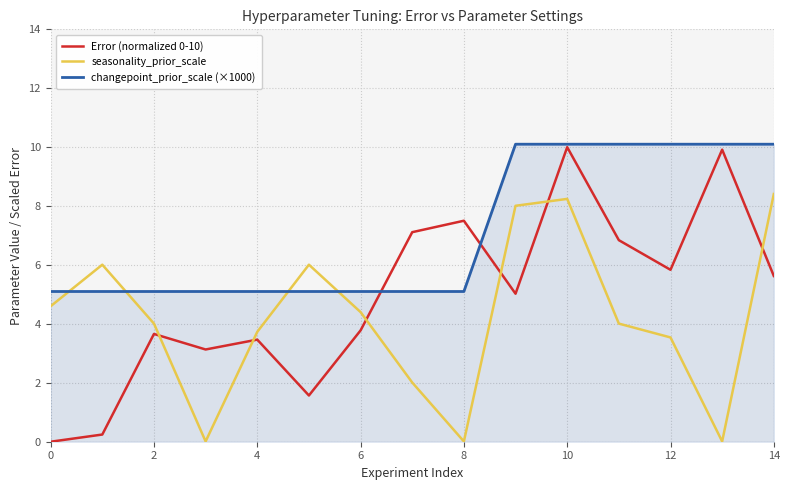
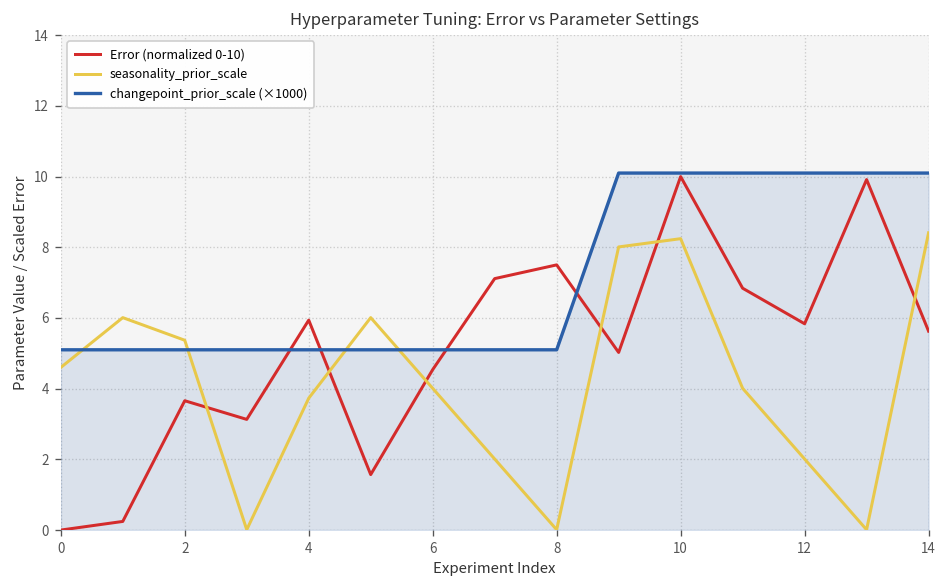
  {
    "Error (normalized 0-10)": {
      "0": 0.0,
      "2": 3.7,
-     "4": 3.5,
-     "6": 3.8,
+     "4": 5.9,
+     "6": 4.5,
      "8": 7.5,
      "10": 10.0,
      "12": 5.8,
      "14": 5.6
    },
    "seasonality_prior_scale": {
      "0": 4.6,
-     "2": 4.0,
+     "2": 5.4,
      "4": 3.7,
-     "6": 4.4,
+     "6": 4.0,
      "8": 0.0,
      "10": 8.2,
-     "12": 3.5,
+     "12": 2.0,
      "14": 8.4
    },
    "changepoint_prior_scale (×1000)": {
      "0": 5.1,
      "2": 5.1,
      "4": 5.1,
      "6": 5.1,
      "8": 5.1,
      "10": 10.1,
      "12": 10.1,
      "14": 10.1
    }
  }
